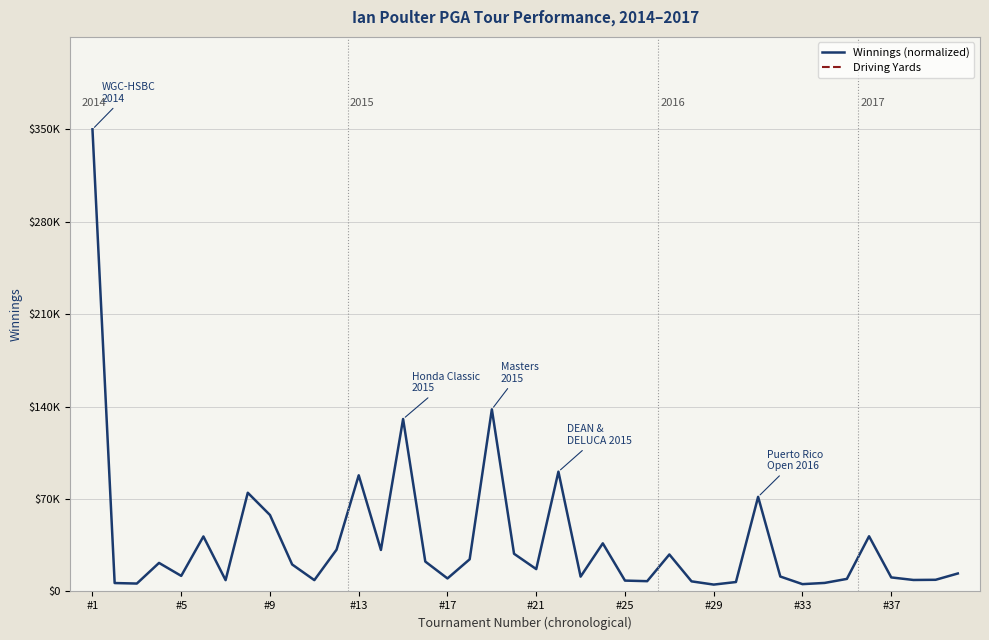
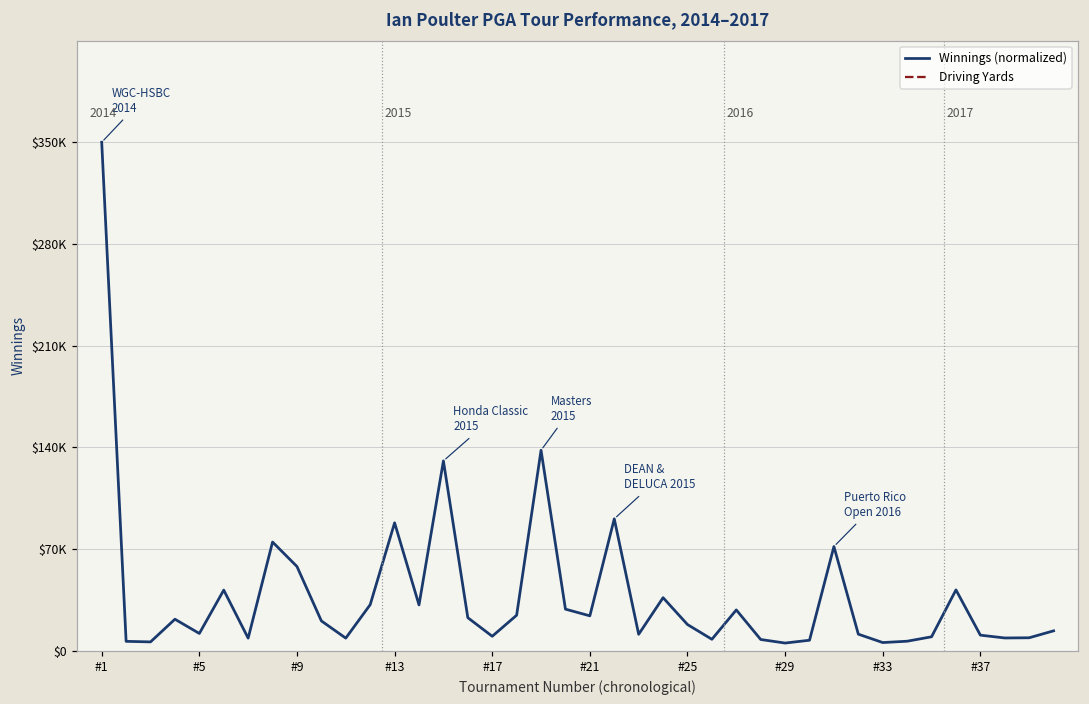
  {
    "Winnings (normalized)": {
      "#5": "$12000",
      "#9": "$58000",
      "#13": "$88000",
      "#17": "$10000",
-     "#21": "$17000",
-     "#25": "$8000",
+     "#21": "$24000",
+     "#25": "$18000",
      "#29": "$5000",
      "#33": "$6000",
      "#37": "$11000"
    }
  }
